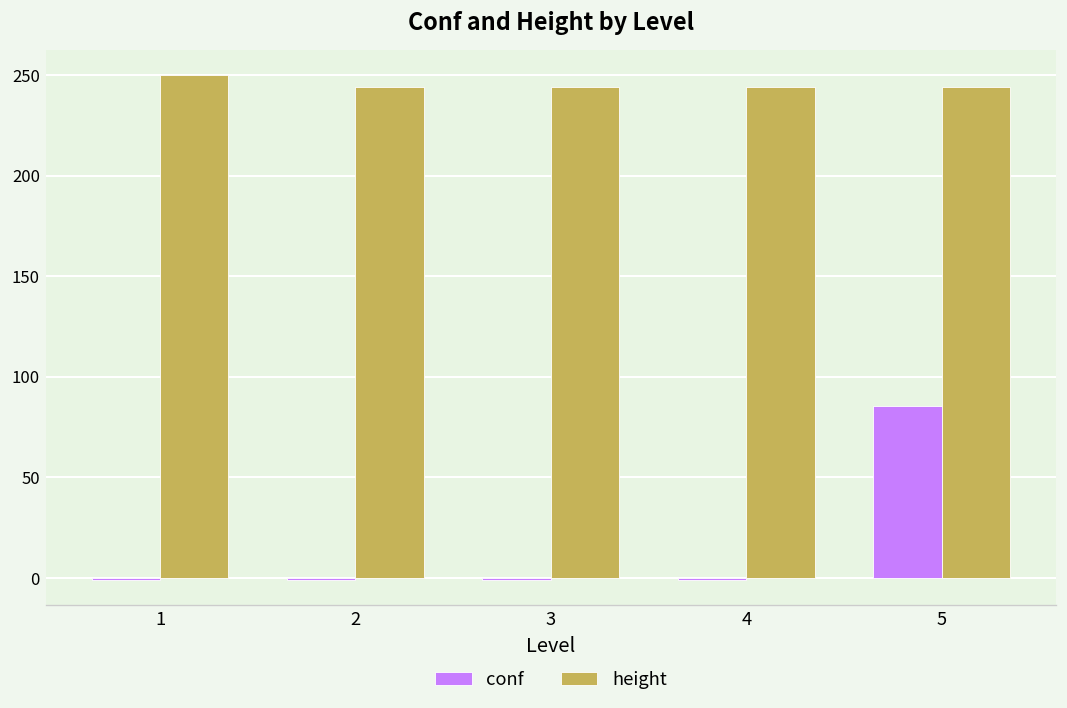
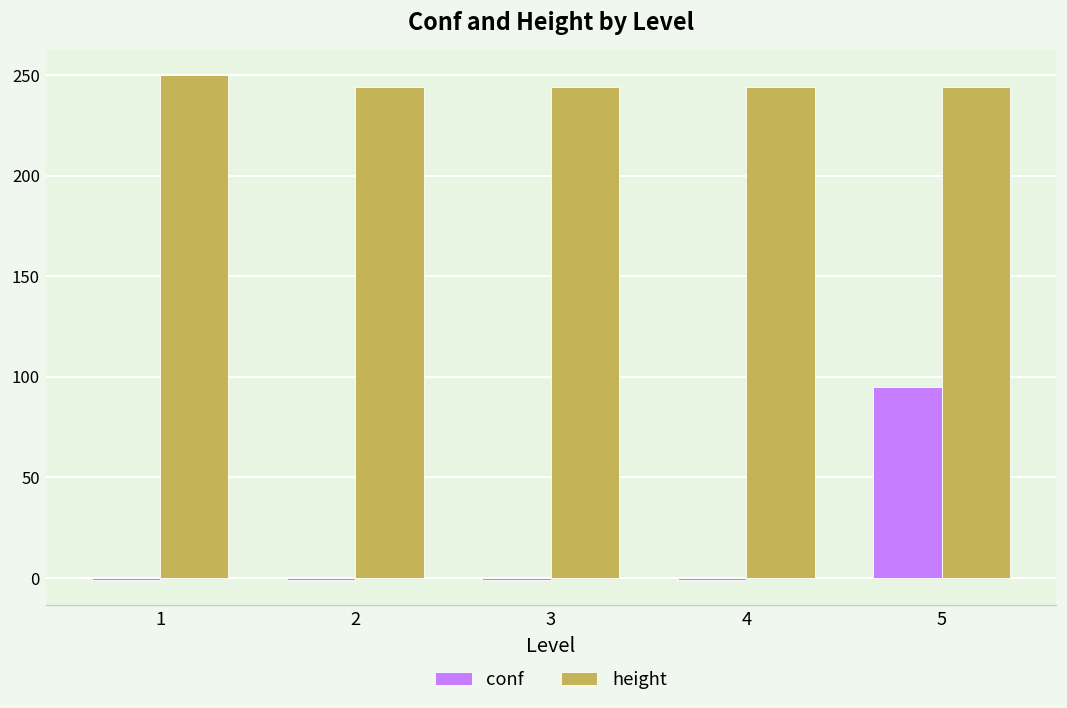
  {
    "conf": {
-     "5": 86
+     "5": 95
    },
    "height": {
      "1": 250,
      "2": 244,
      "3": 244,
      "4": 244,
      "5": 244
    }
  }
